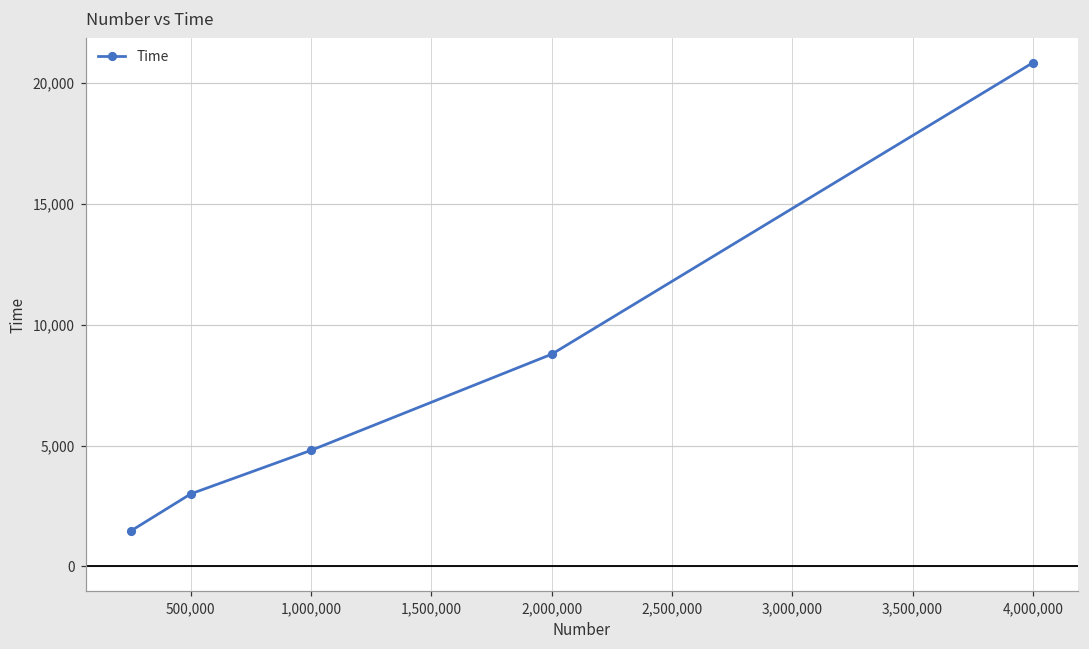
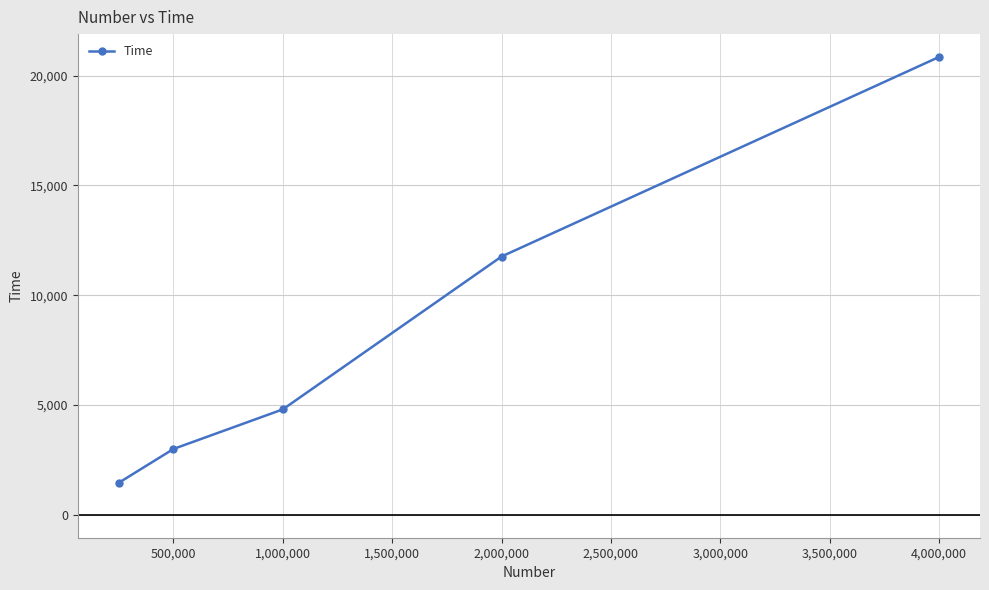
  {
    "500,000": "3,000",
    "1,000,000": "4,800",
-   "2,000,000": "8,800",
+   "2,000,000": "11,800",
    "4,000,000": "20,800"
  }
